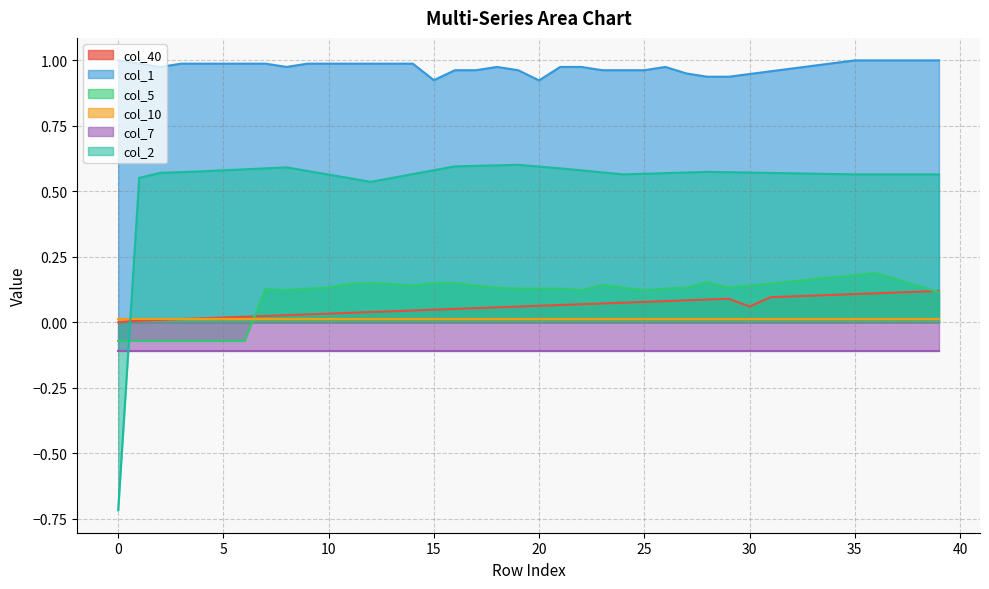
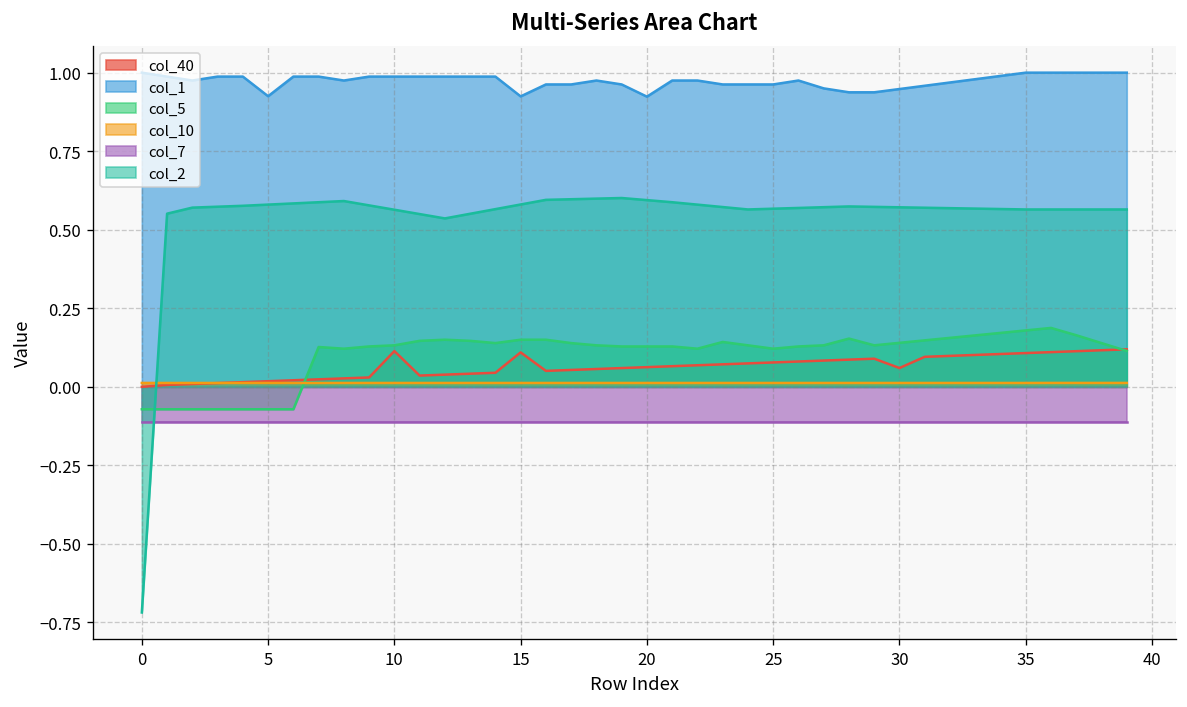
  {
    "col_40": {
-     "10": 0.03,
-     "15": 0.05,
+     "10": 0.11,
+     "15": 0.11,
      "20": 0.06,
      "25": 0.08,
      "30": 0.06,
      "35": 0.11
    },
    "col_1": {
-     "5": 0.99,
+     "5": 0.93,
      "10": 0.99,
      "15": 0.92,
      "20": 0.92,
      "25": 0.96,
      "30": 0.95,
      "35": 1.00
    },
    "col_10": {
      "0": 0.01,
      "10": 0.01,
      "15": 0.01,
      "20": 0.01,
      "25": 0.01,
      "30": 0.01,
      "35": 0.01
    }
  }
